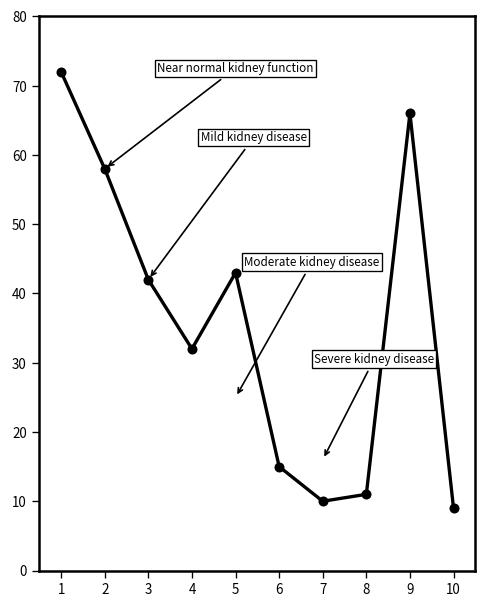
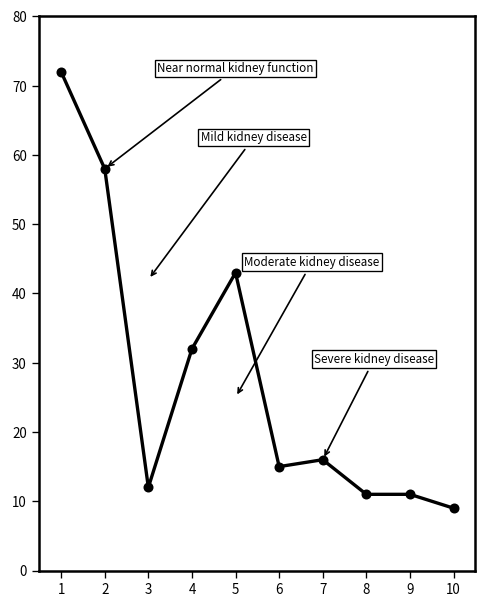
  {
    "1": 72,
    "2": 58,
-   "3": 42,
+   "3": 12,
    "4": 32,
    "5": 43,
    "6": 15,
-   "7": 10,
+   "7": 16,
    "8": 11,
-   "9": 66,
+   "9": 11,
    "10": 9
  }
